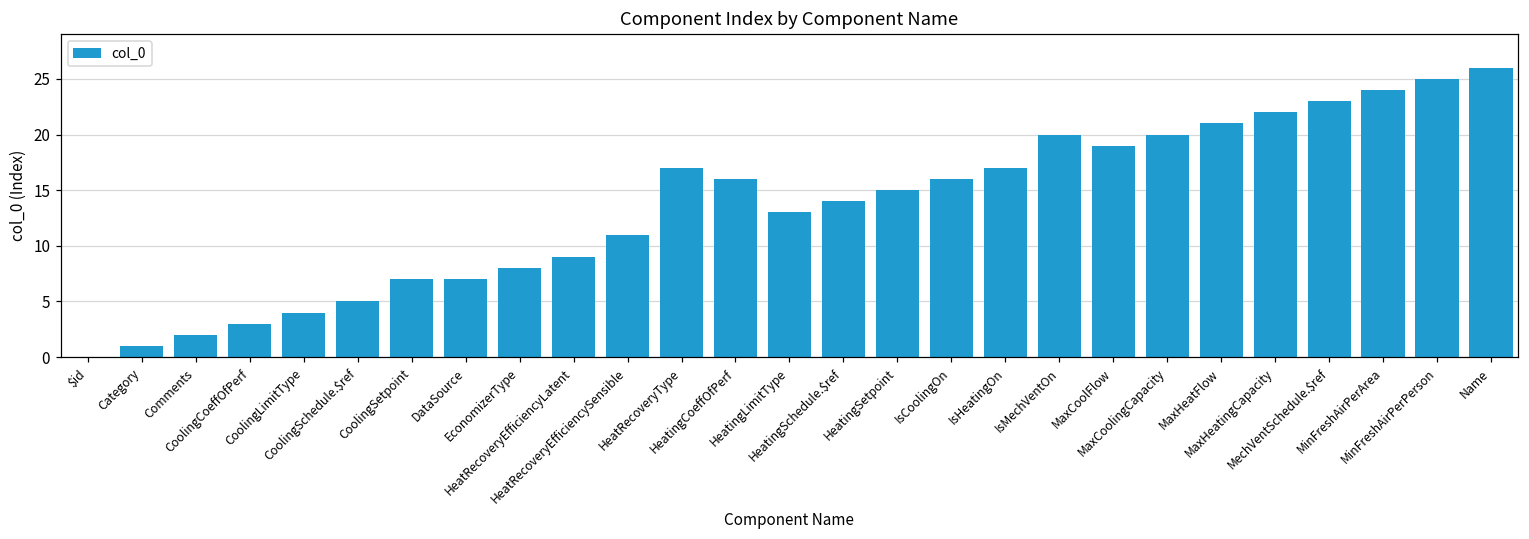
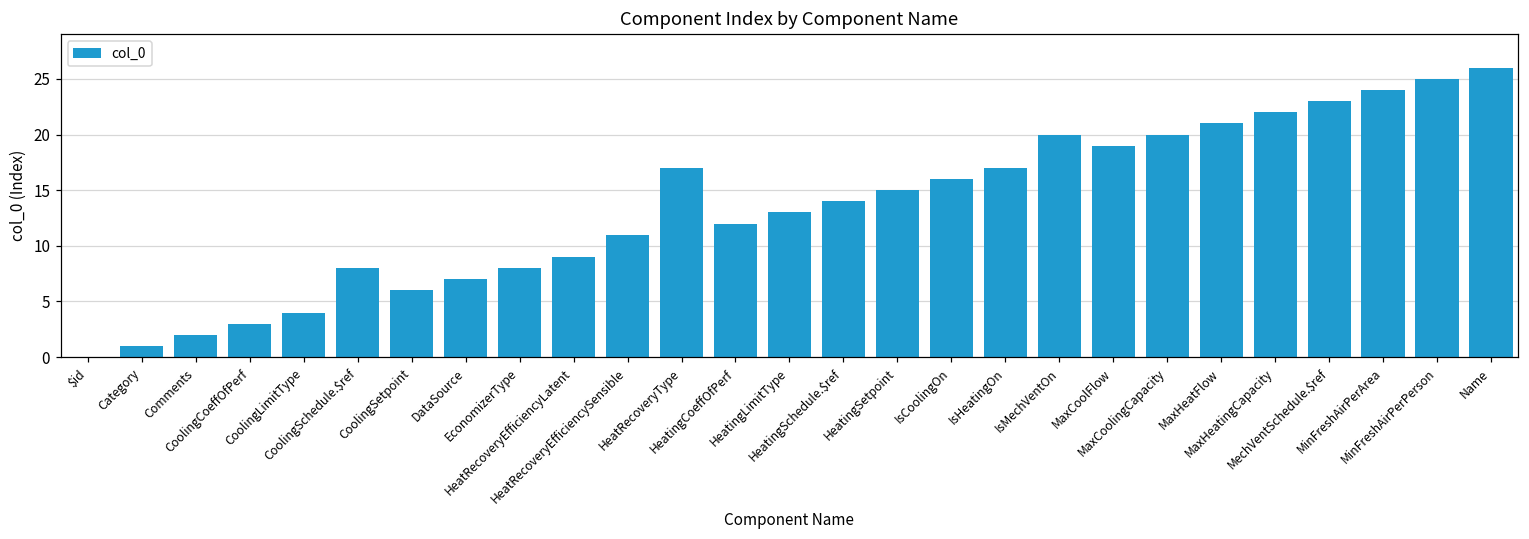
  {
    "$id": 0,
    "Category": 1,
    "Comments": 2,
    "CoolingCoeffOfPerf": 3,
    "CoolingLimitType": 4,
-   "CoolingSchedule.$ref": 5,
-   "CoolingSetpoint": 7,
+   "CoolingSchedule.$ref": 8,
+   "CoolingSetpoint": 6,
    "DataSource": 7,
    "EconomizerType": 8,
    "HeatRecoveryEfficiencyLatent": 9,
    "HeatRecoveryEfficiencySensible": 11,
    "HeatRecoveryType": 17,
-   "HeatingCoeffOfPerf": 16,
+   "HeatingCoeffOfPerf": 12,
    "HeatingLimitType": 13,
    "HeatingSchedule.$ref": 14,
    "HeatingSetpoint": 15,
    "IsCoolingOn": 16,
    "IsHeatingOn": 17,
    "IsMechVentOn": 20,
    "MaxCoolFlow": 19,
    "MaxCoolingCapacity": 20,
    "MaxHeatFlow": 21,
    "MaxHeatingCapacity": 22,
    "MechVentSchedule.$ref": 23,
    "MinFreshAirPerArea": 24,
    "MinFreshAirPerPerson": 25,
    "Name": 26
  }
